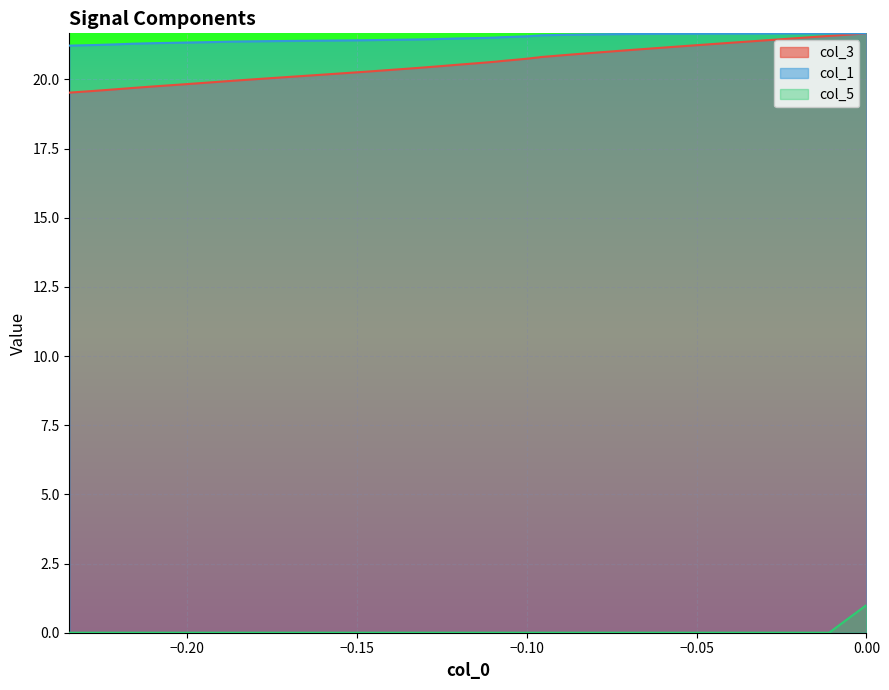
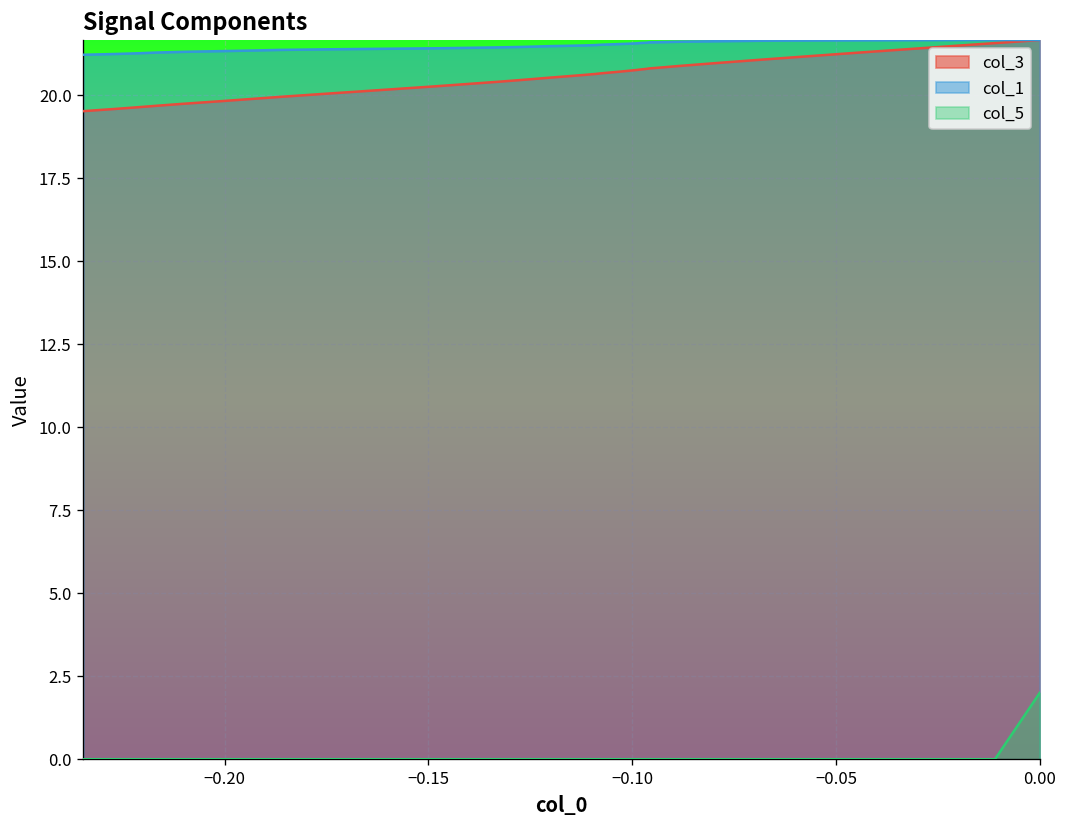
  {
    "col_5": {
-     "0.00": 1
+     "0.00": 2
    }
  }
